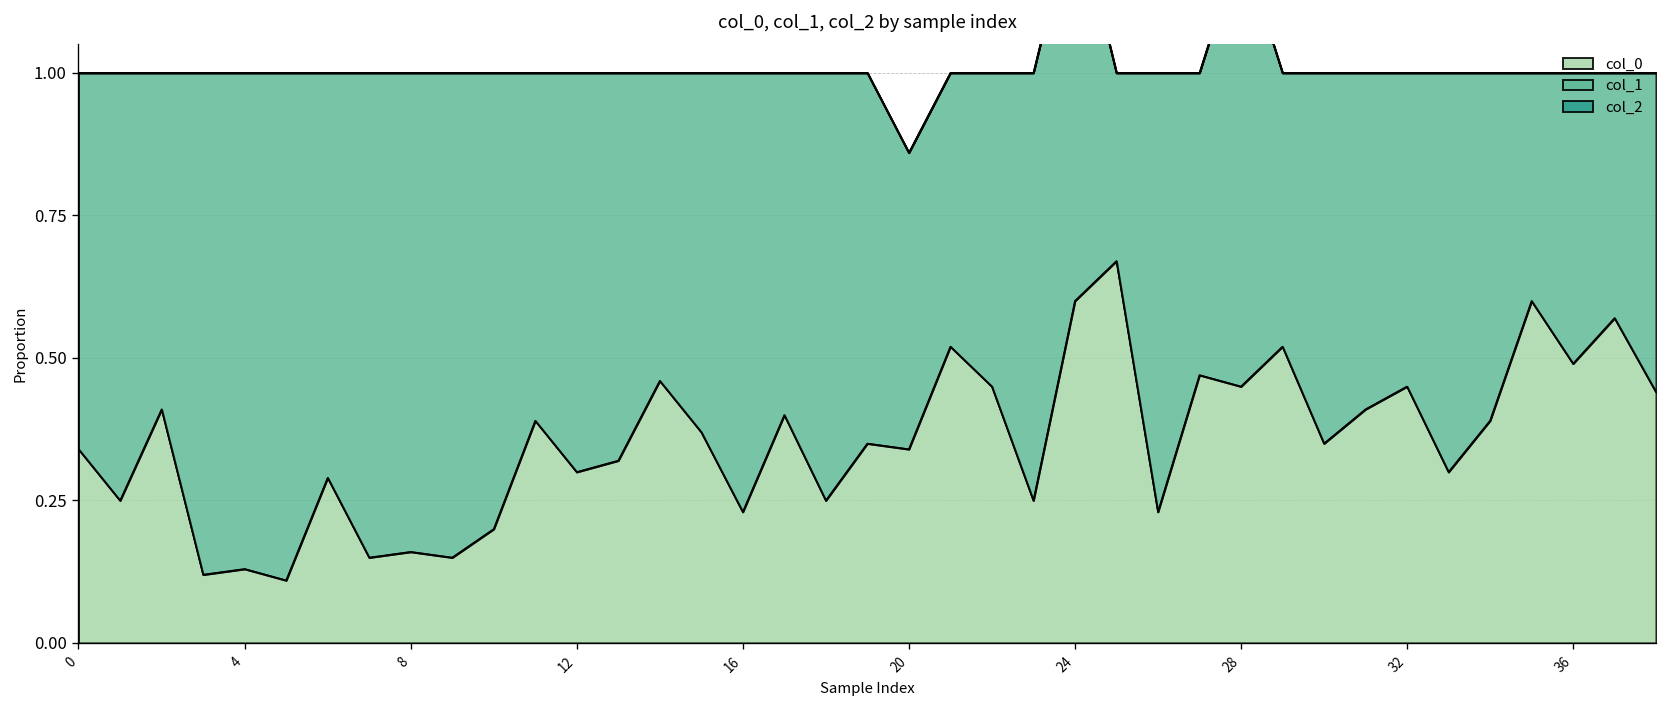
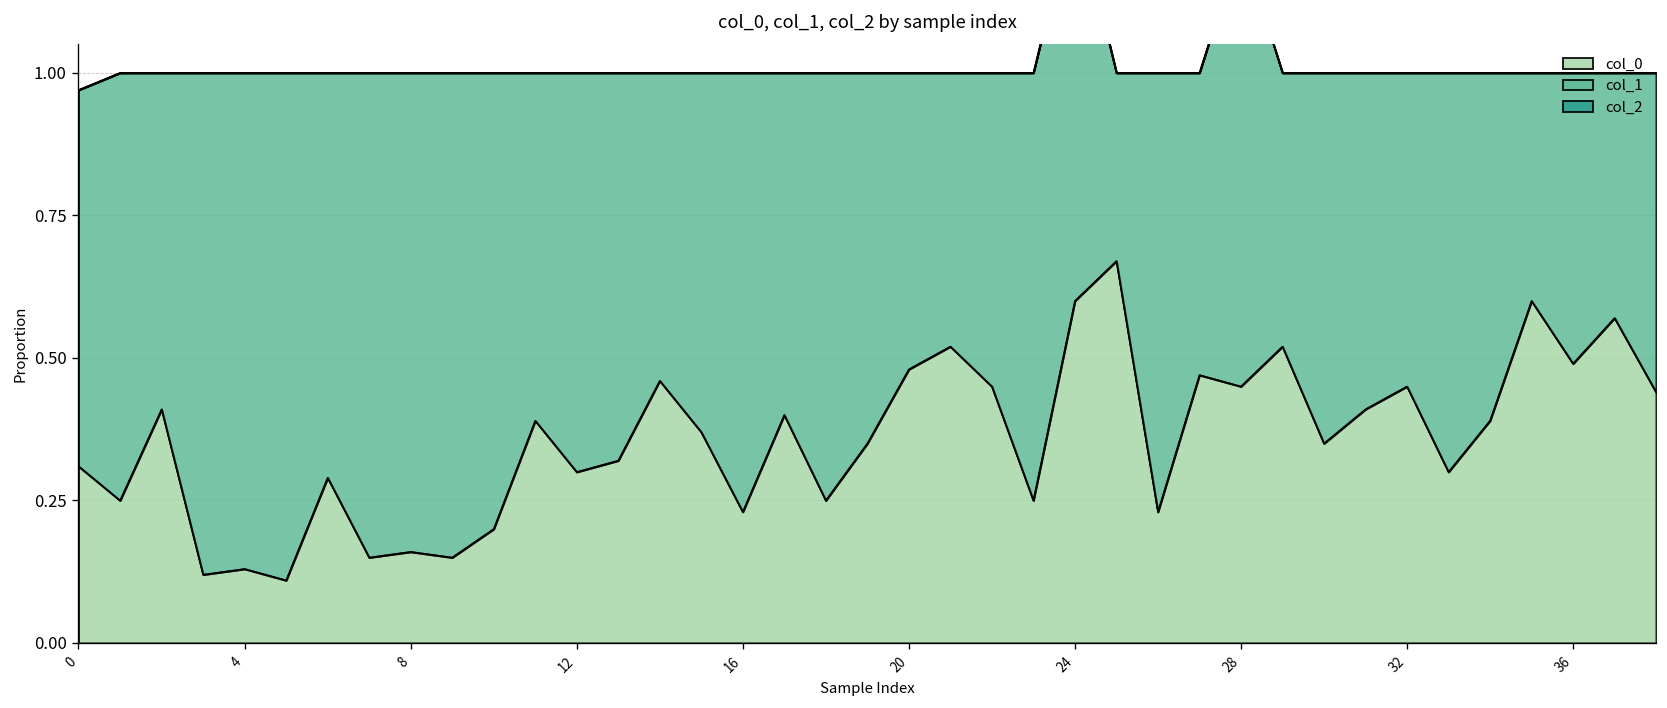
  {
    "col_0": {
-     "0": 0.34,
+     "0": 0.31,
      "4": 0.13,
      "8": 0.16,
      "12": 0.30,
      "16": 0.23,
-     "20": 0.34,
+     "20": 0.48,
      "24": 0.60,
      "28": 0.45,
      "32": 0.45,
      "36": 0.49
    }
  }
